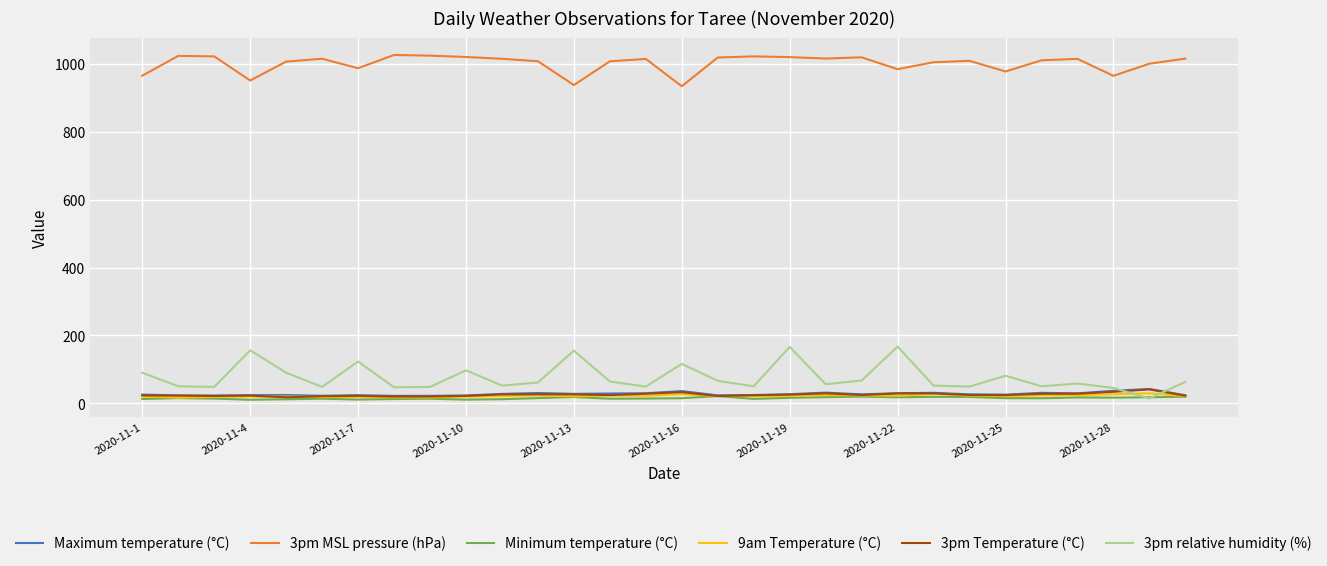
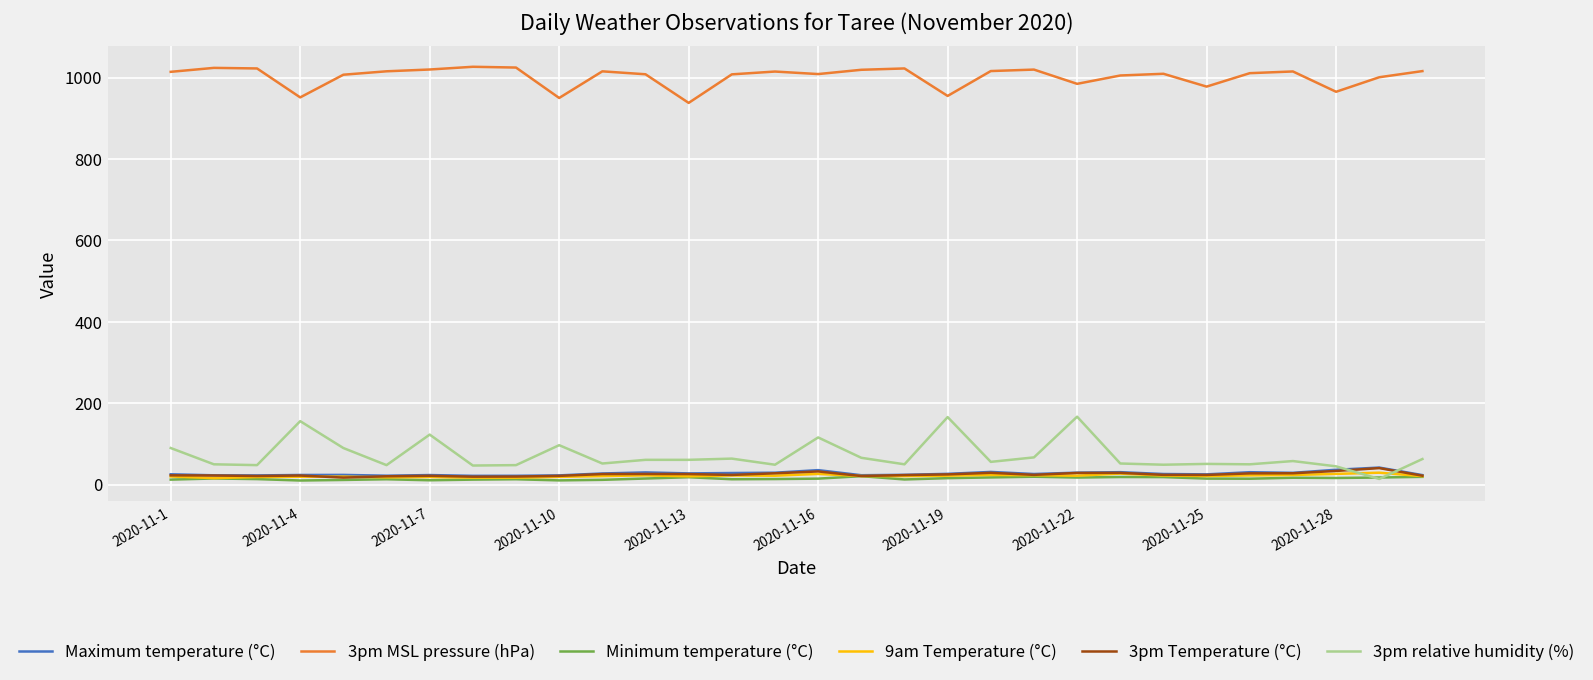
  {
    "3pm MSL pressure (hPa)": {
-     "2020-11-1": 970,
+     "2020-11-1": 1010,
      "2020-11-4": 950,
-     "2020-11-7": 990,
-     "2020-11-10": 1020,
+     "2020-11-7": 1020,
+     "2020-11-10": 950,
      "2020-11-13": 940,
-     "2020-11-16": 930,
-     "2020-11-19": 1020,
+     "2020-11-16": 1010,
+     "2020-11-19": 950,
      "2020-11-22": 980,
      "2020-11-25": 980,
      "2020-11-28": 970
    },
    "Minimum temperature (°C)": {
      "2020-11-1": 10,
      "2020-11-4": 10,
      "2020-11-7": 10,
      "2020-11-10": 10,
      "2020-11-16": 10,
      "2020-11-28": 20
    },
    "3pm relative humidity (%)": {
      "2020-11-1": 90,
      "2020-11-4": 160,
      "2020-11-7": 120,
      "2020-11-10": 100,
-     "2020-11-13": 160,
+     "2020-11-13": 60,
      "2020-11-16": 120,
      "2020-11-19": 170,
      "2020-11-22": 170,
-     "2020-11-25": 80,
+     "2020-11-25": 50,
      "2020-11-28": 50
    }
  }
